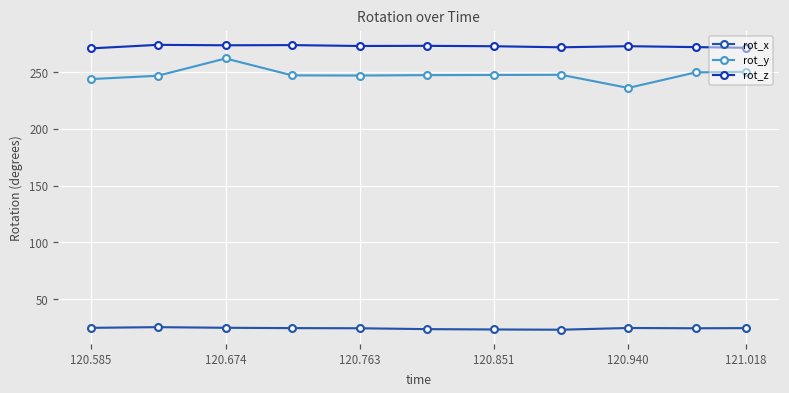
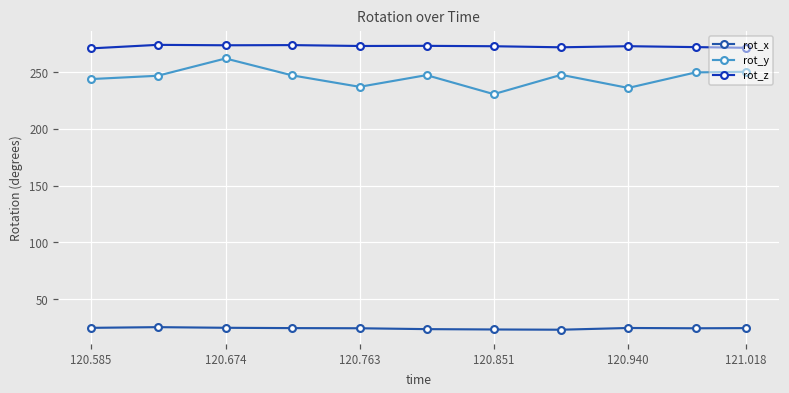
  {
    "rot_y": {
      "120.585": 244,
      "120.674": 262,
-     "120.763": 247,
-     "120.851": 247,
+     "120.763": 237,
+     "120.851": 231,
      "120.940": 236
    }
  }
